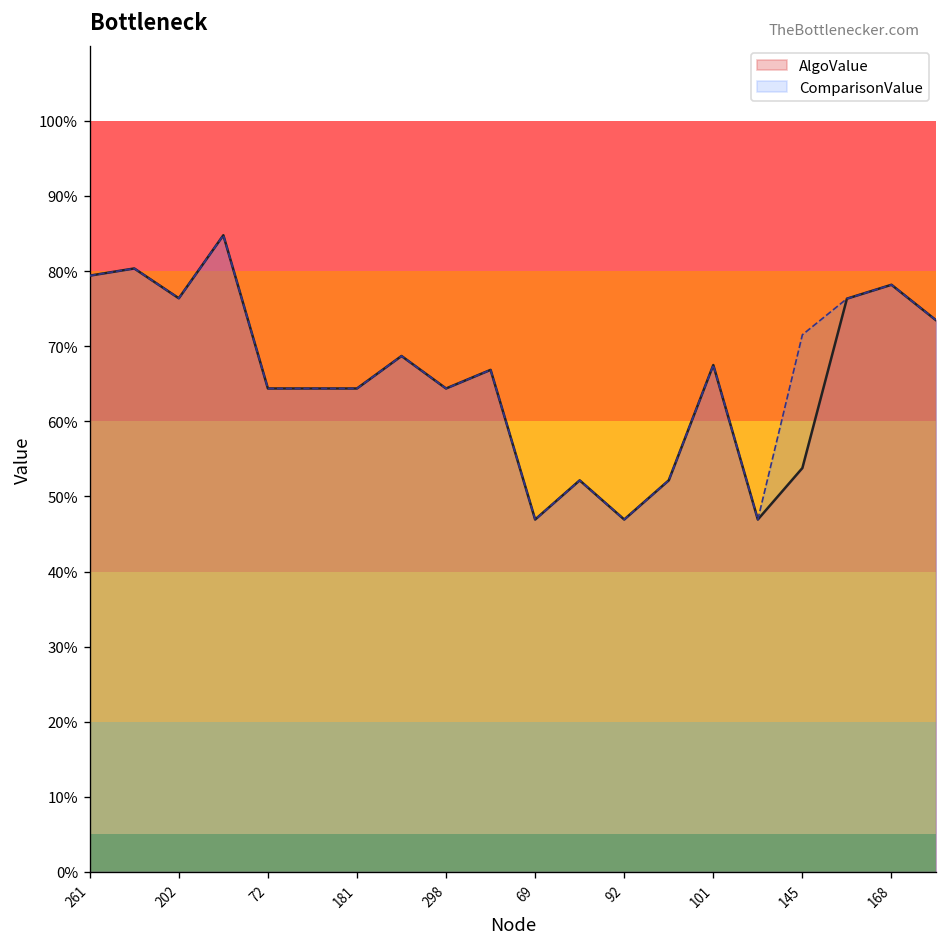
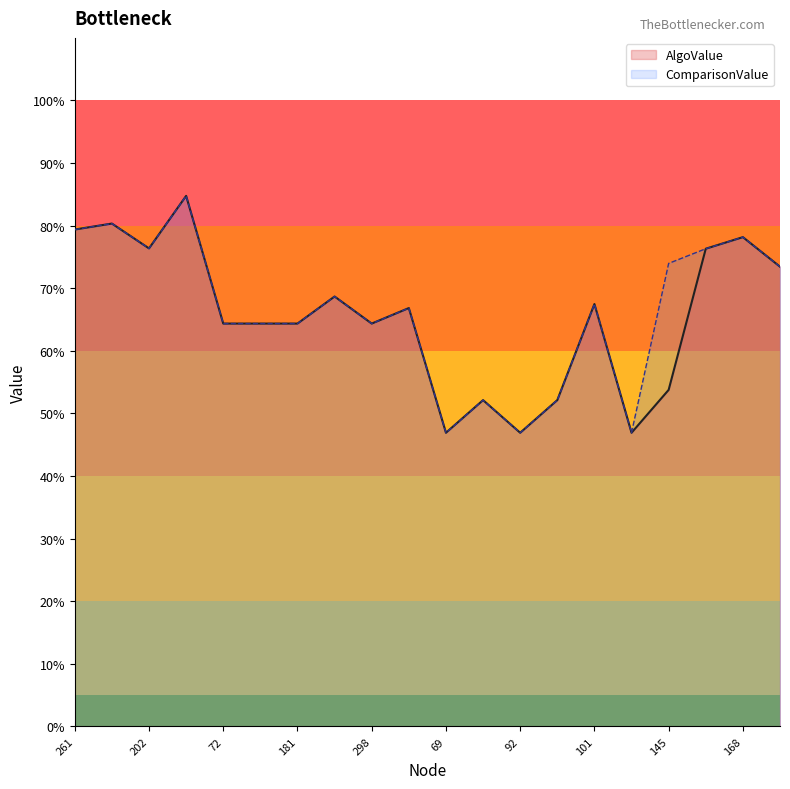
  {
    "AlgoValue": {
      "145": "54%"
    },
    "ComparisonValue": {
-     "145": "72%"
+     "145": "74%"
    }
  }
